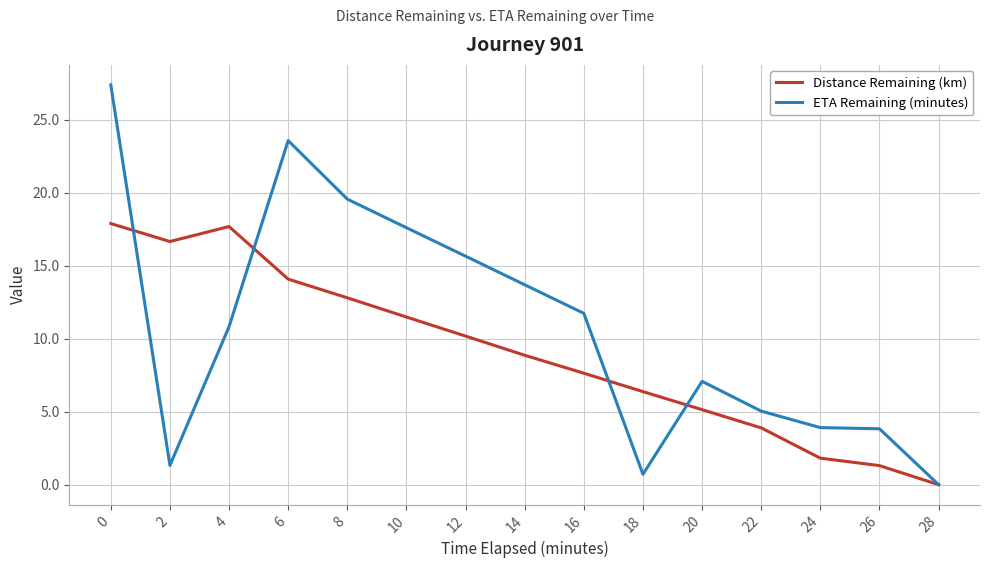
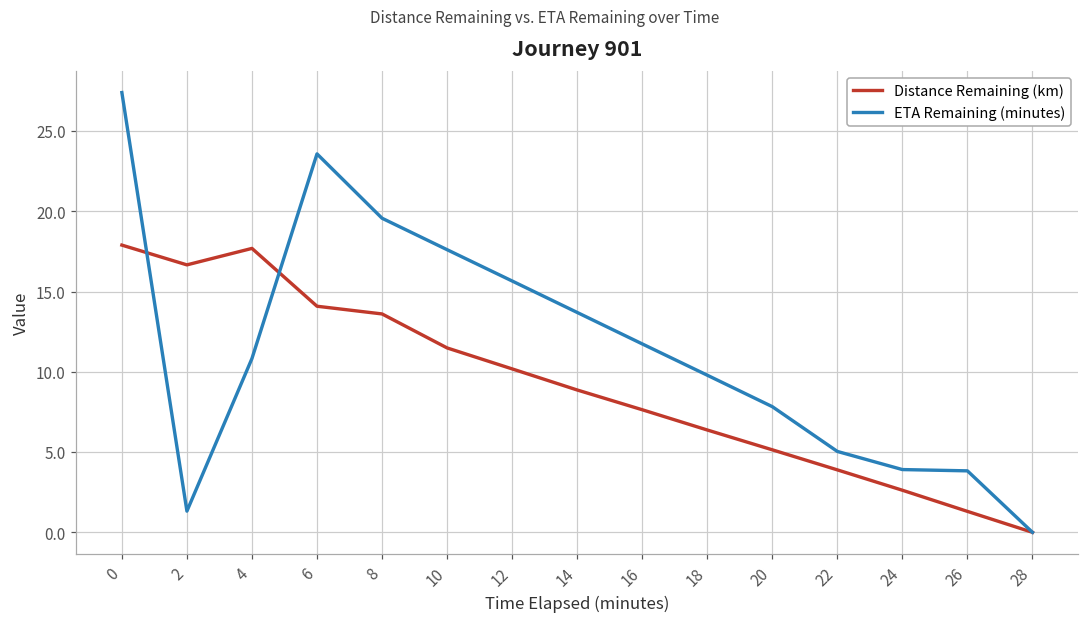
  {
    "Distance Remaining (km)": {
      "0": 17.9,
      "2": 16.7,
      "4": 17.7,
      "6": 14.1,
-     "8": 12.8,
+     "8": 13.6,
      "10": 11.5,
      "12": 10.2,
      "14": 8.9,
      "16": 7.6,
      "18": 6.4,
      "20": 5.1,
      "22": 3.9,
-     "24": 1.8,
+     "24": 2.6,
      "26": 1.3
    },
    "ETA Remaining (minutes)": {
      "0": 27.4,
      "2": 1.3,
      "4": 10.8,
      "6": 23.6,
      "8": 19.6,
      "10": 17.6,
      "12": 15.7,
      "14": 13.7,
      "16": 11.7,
-     "18": 0.7,
-     "20": 7.1,
+     "18": 9.8,
+     "20": 7.8,
      "22": 5.0,
      "24": 3.9,
      "26": 3.8
    }
  }
